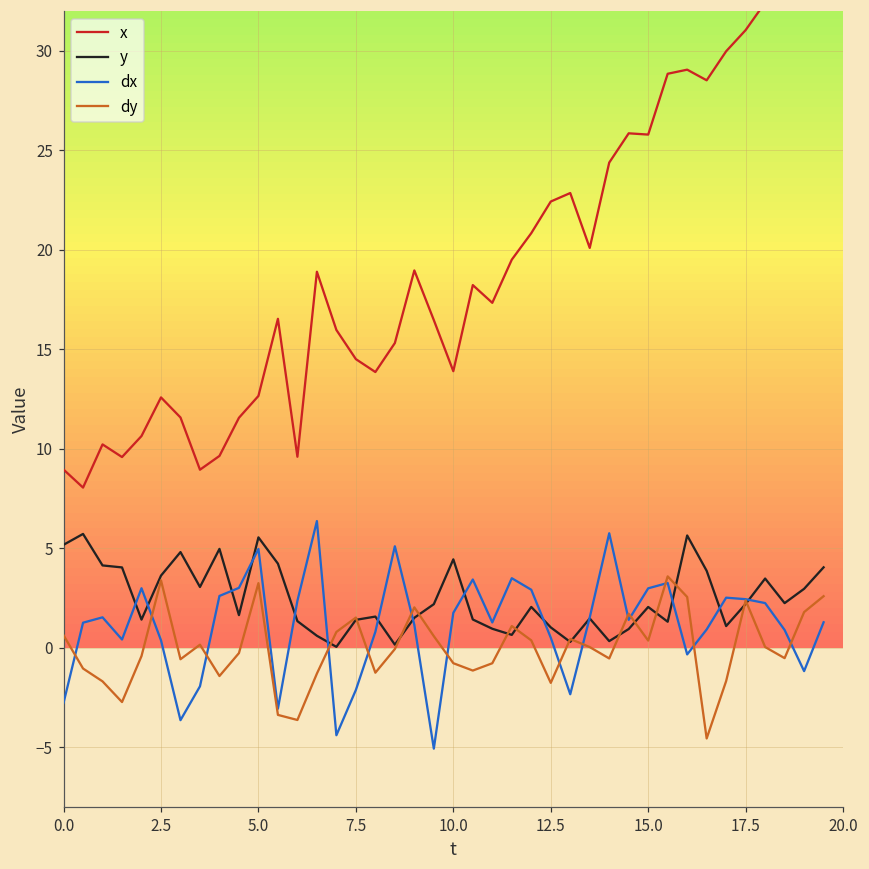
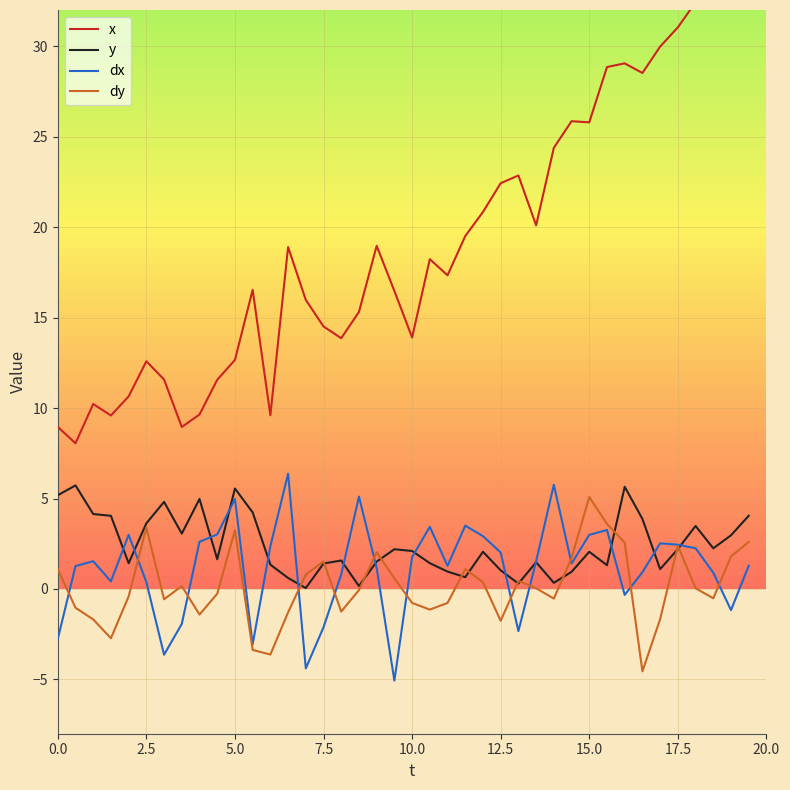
  {
    "x": {
      "0.0": 9.0,
      "2.5": 12.6,
      "5.0": 12.7,
      "7.5": 14.5,
      "10.0": 13.9,
      "12.5": 22.4,
      "15.0": 25.8,
      "17.5": 31.0
    },
    "y": {
      "0.0": 5.2,
      "2.5": 3.6,
      "5.0": 5.6,
-     "10.0": 4.4,
+     "10.0": 2.1,
      "12.5": 1.0,
      "15.0": 2.1,
      "17.5": 2.2
    },
    "dx": {
      "0.0": -2.8,
      "2.5": 0.4,
      "5.0": 5.0,
      "7.5": -2.1,
      "10.0": 1.8,
-     "12.5": 0.5,
+     "12.5": 2.0,
      "15.0": 3.0
    },
    "dy": {
-     "0.0": 0.6,
+     "0.0": 1.1,
      "2.5": 3.4,
      "5.0": 3.3,
      "10.0": -0.8,
      "12.5": -1.8,
-     "15.0": 0.4
+     "15.0": 5.1
    }
  }
